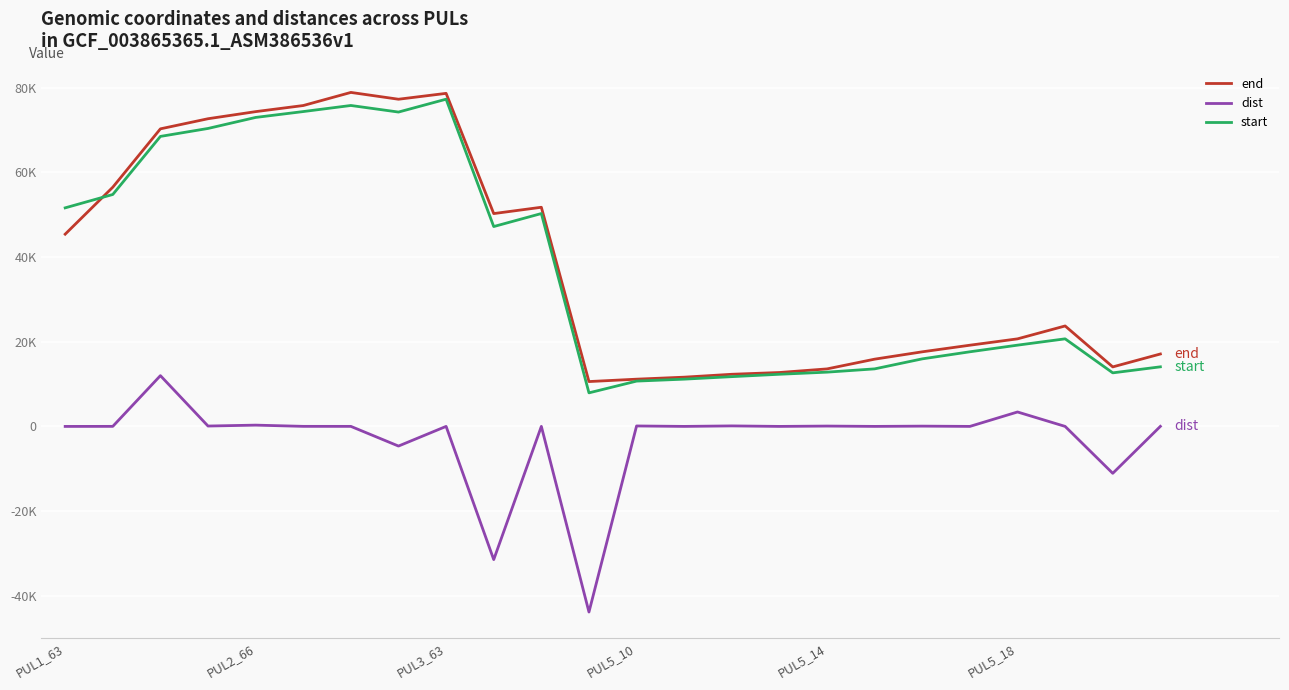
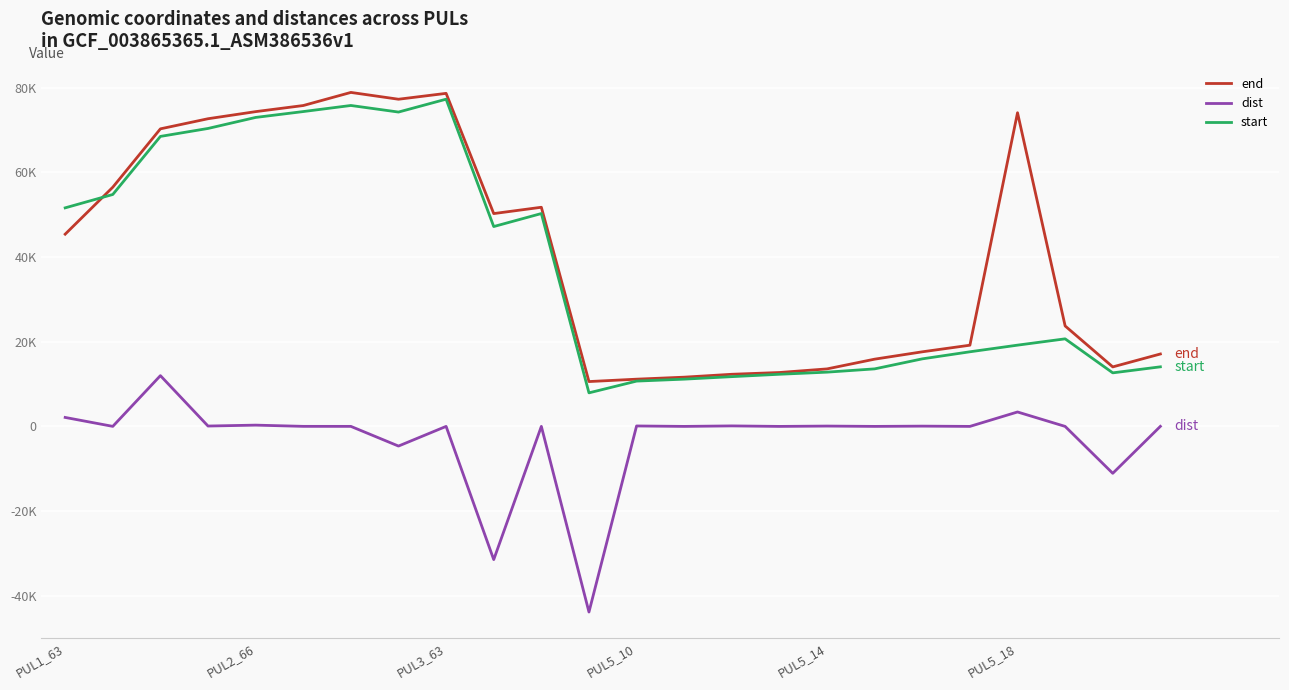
  {
    "end": {
      "PUL1_63": 45000,
      "PUL2_66": 74000,
      "PUL3_63": 79000,
      "PUL5_14": 14000,
-     "PUL5_18": 21000
+     "PUL5_18": 74000
    },
    "dist": {
-     "PUL1_63": 0,
+     "PUL1_63": 2000,
      "PUL2_66": 0,
      "PUL3_63": 0,
      "PUL5_10": 0,
      "PUL5_14": 0,
      "PUL5_18": 3000
    },
    "start": {
      "PUL1_63": 52000,
      "PUL2_66": 73000,
      "PUL3_63": 77000,
      "PUL5_14": 13000,
      "PUL5_18": 19000
    }
  }
